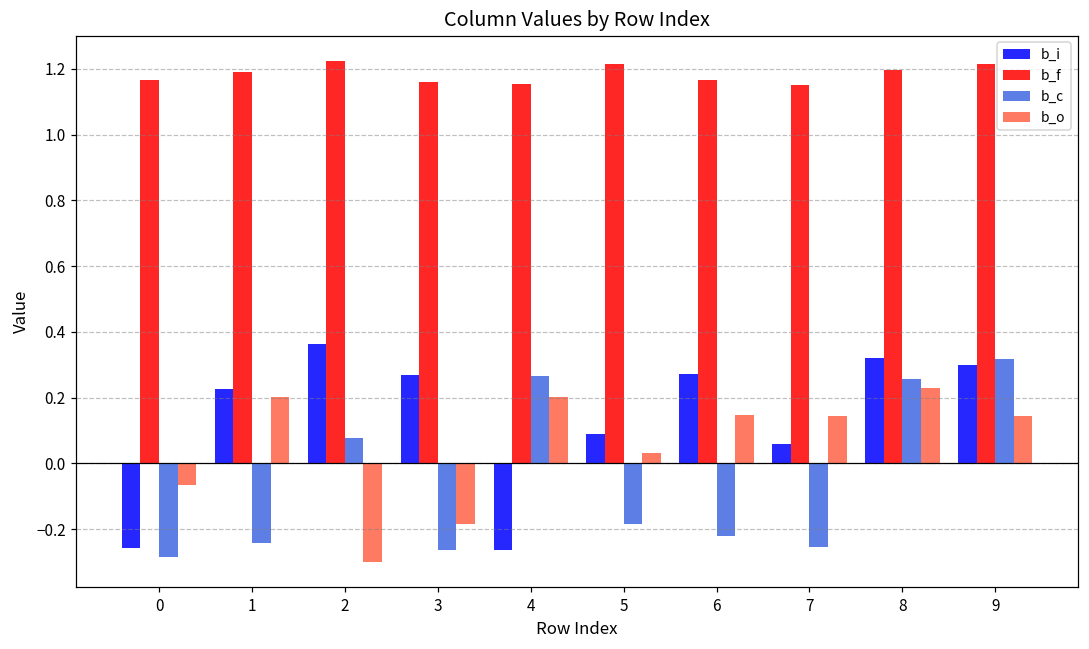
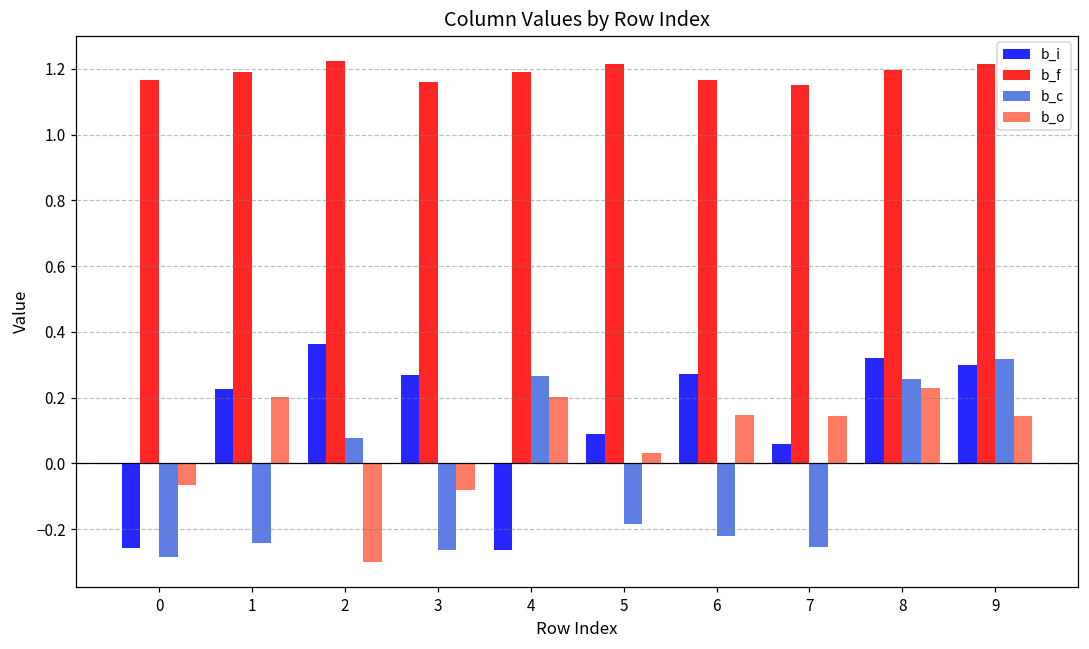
  {
    "b_i": {
      "0": -0.26,
      "1": 0.22,
      "2": 0.36,
      "3": 0.27,
      "4": -0.26,
      "5": 0.09,
      "6": 0.27,
      "7": 0.06,
      "8": 0.32,
      "9": 0.30
    },
    "b_f": {
      "0": 1.17,
      "1": 1.19,
      "2": 1.22,
      "3": 1.16,
-     "4": 1.16,
+     "4": 1.19,
      "5": 1.21,
      "6": 1.17,
      "7": 1.15,
      "8": 1.20,
      "9": 1.21
    },
    "b_c": {
      "0": -0.28,
      "1": -0.24,
      "2": 0.08,
      "3": -0.26,
      "4": 0.27,
      "5": -0.18,
      "6": -0.22,
      "7": -0.25,
      "8": 0.26,
      "9": 0.32
    },
    "b_o": {
      "0": -0.07,
      "1": 0.20,
      "2": -0.30,
-     "3": -0.19,
+     "3": -0.08,
      "4": 0.20,
      "5": 0.03,
      "6": 0.15,
      "7": 0.15,
      "8": 0.23,
      "9": 0.14
    }
  }
